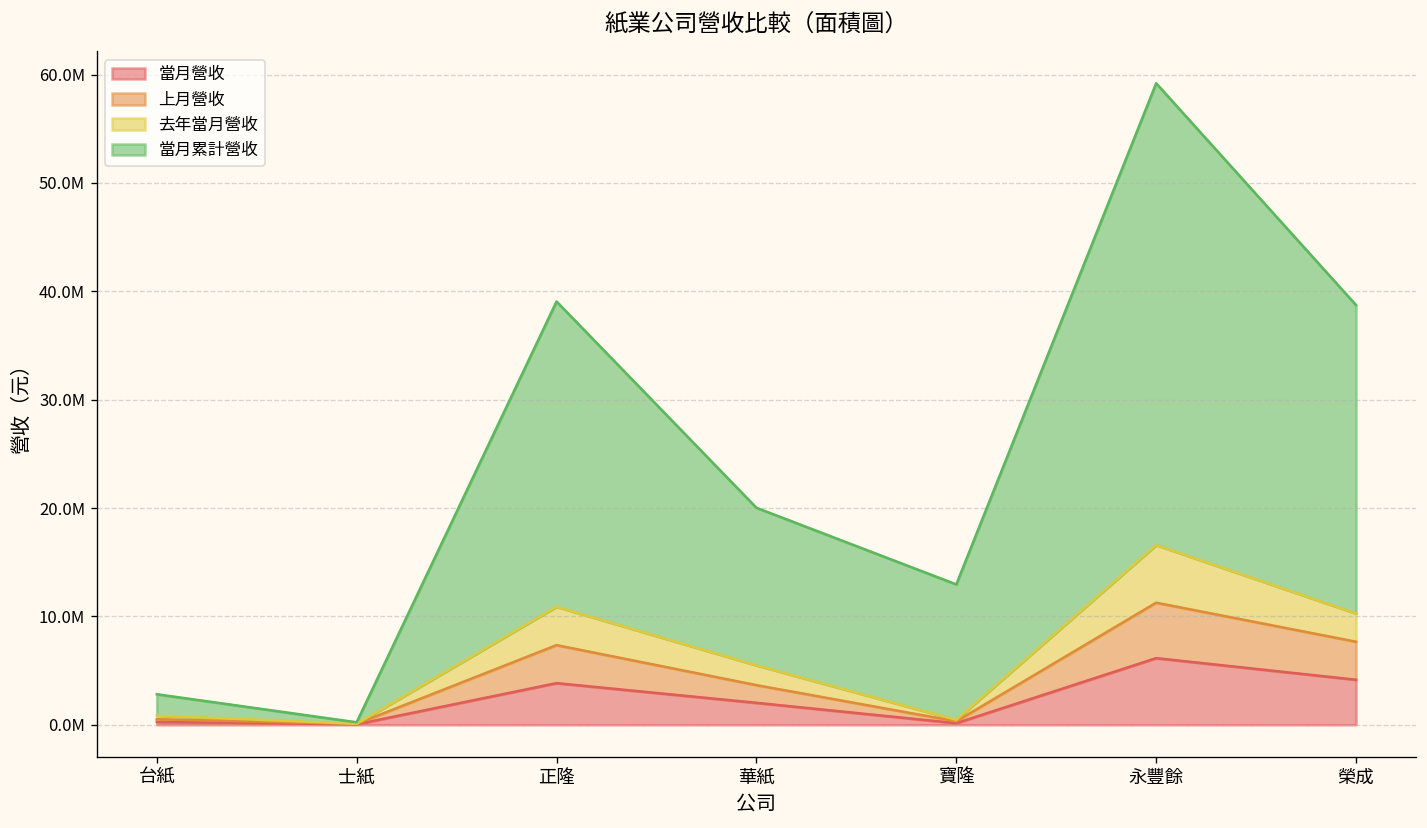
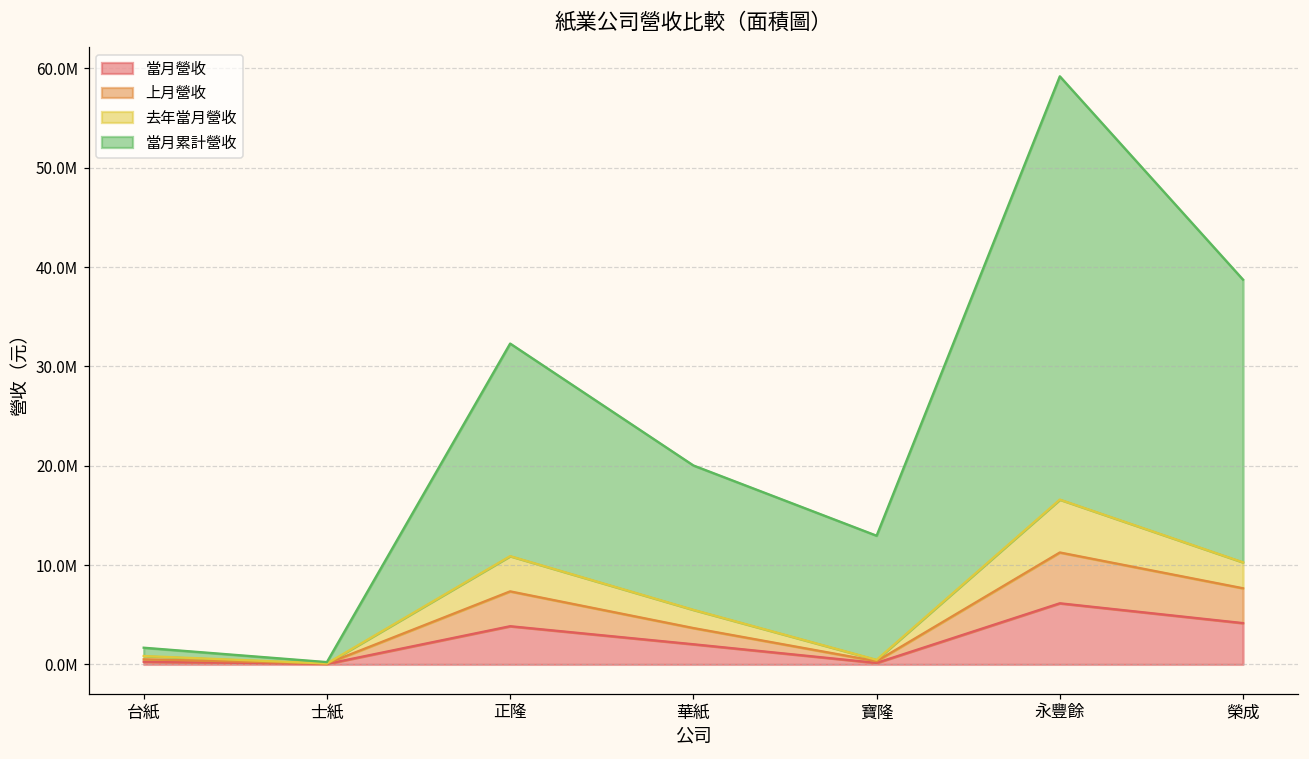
  {
    "當月累計營收": {
-     "台紙": 2000000,
-     "正隆": 28000000,
+     "台紙": 1000000,
+     "正隆": 21000000,
      "華紙": 15000000,
      "寶隆": 12000000,
      "永豐餘": 43000000,
      "榮成": 28000000
    }
  }
